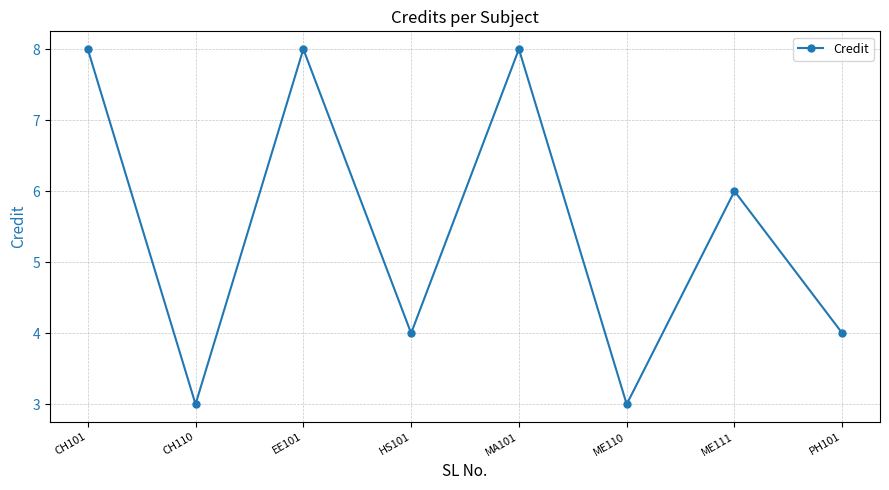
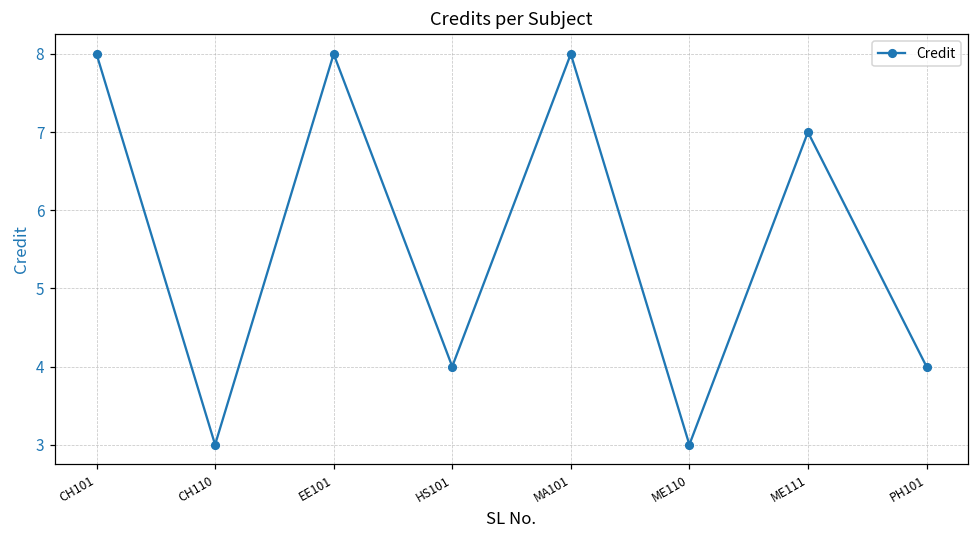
  {
    "CH101": 8,
    "CH110": 3,
    "EE101": 8,
    "HS101": 4,
    "MA101": 8,
    "ME110": 3,
-   "ME111": 6,
+   "ME111": 7,
    "PH101": 4
  }
